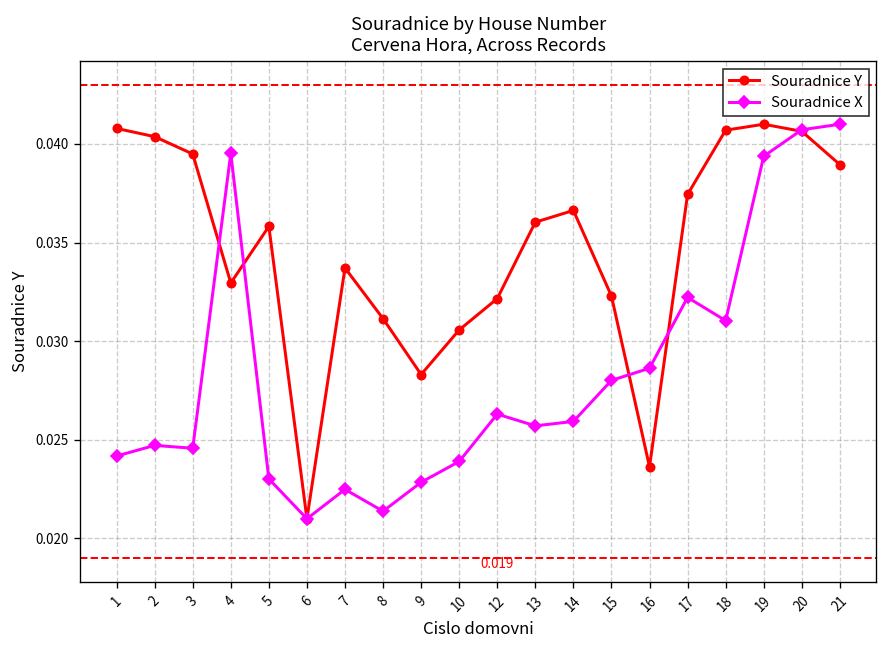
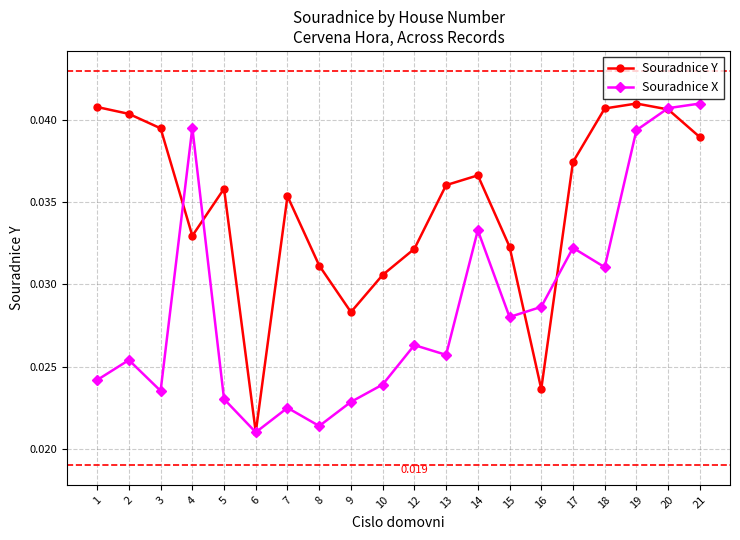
  {
    "Souradnice Y": {
      "1": 0.0408,
      "2": 0.0404,
      "3": 0.0395,
      "4": 0.0330,
      "5": 0.0358,
-     "7": 0.0337,
+     "7": 0.0354,
      "8": 0.0311,
      "9": 0.0283,
      "10": 0.0306,
      "12": 0.0322,
      "13": 0.0360,
      "14": 0.0366,
      "15": 0.0323,
      "16": 0.0236,
      "17": 0.0374,
      "18": 0.0407,
      "19": 0.0410,
      "21": 0.0390
    },
    "Souradnice X": {
      "1": 0.0242,
-     "2": 0.0247,
-     "3": 0.0246,
+     "2": 0.0254,
+     "3": 0.0235,
      "4": 0.0395,
      "5": 0.0230,
      "7": 0.0225,
      "8": 0.0214,
      "9": 0.0228,
      "10": 0.0239,
      "12": 0.0263,
      "13": 0.0257,
-     "14": 0.0259,
+     "14": 0.0333,
      "15": 0.0280,
      "16": 0.0286,
      "17": 0.0322,
      "18": 0.0310,
      "19": 0.0394,
      "21": 0.0410
    }
  }
